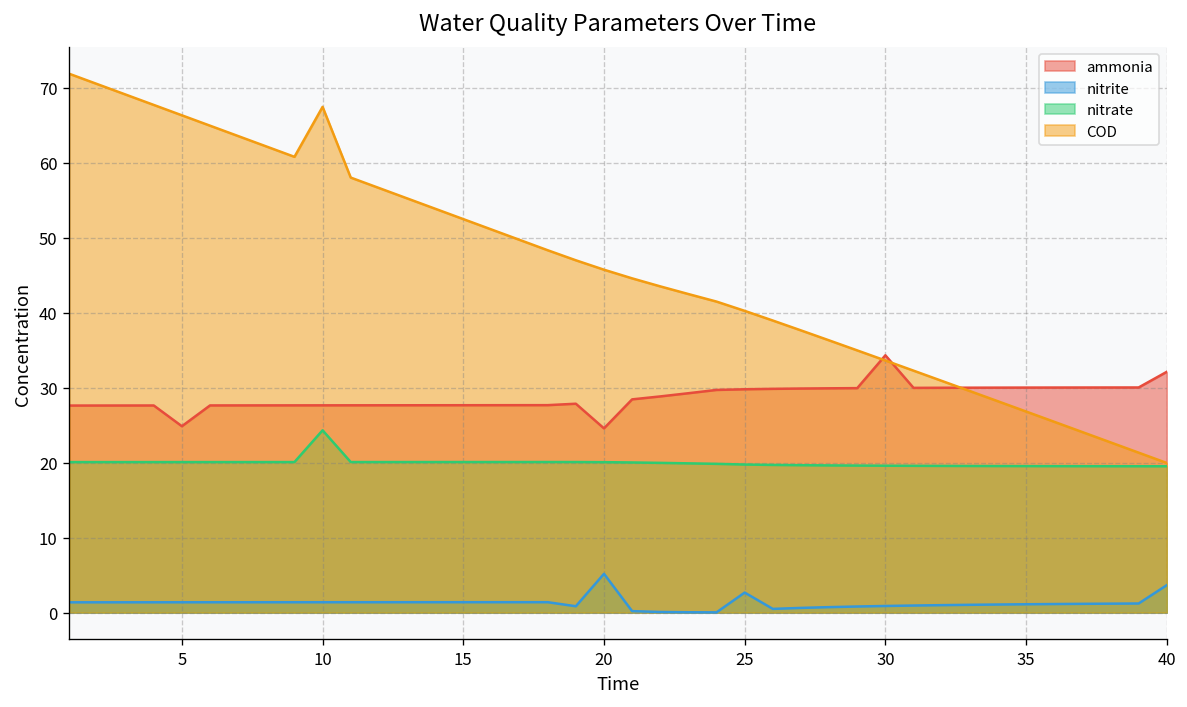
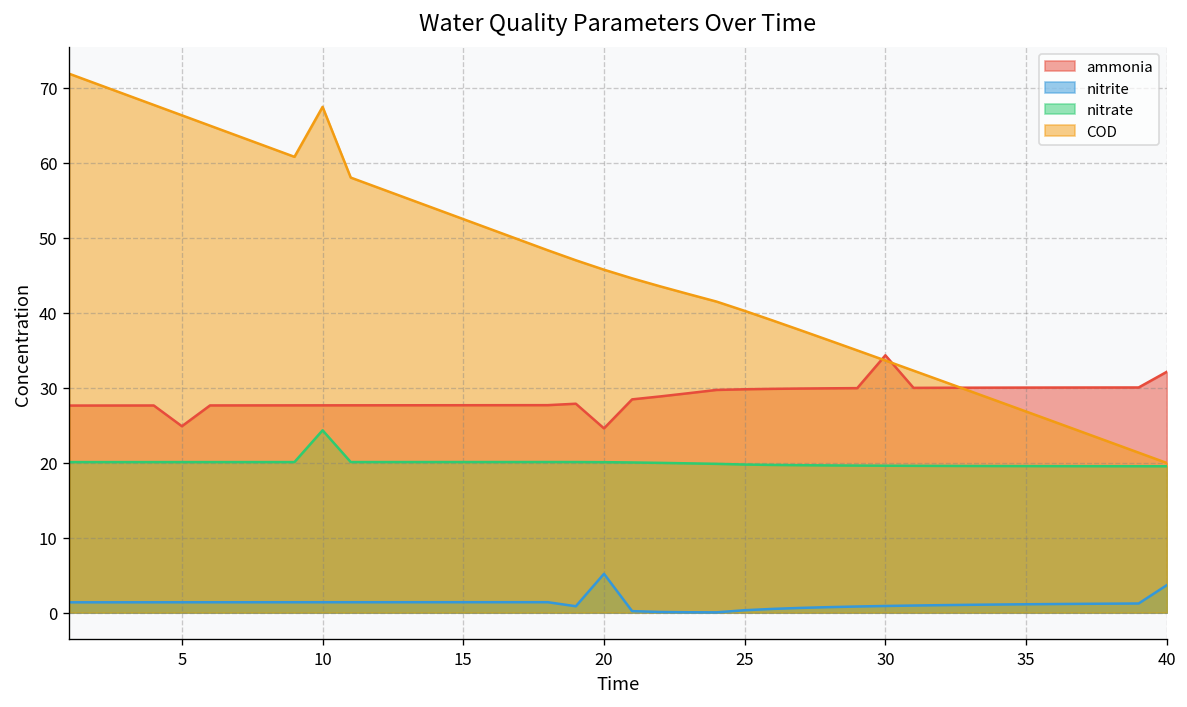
  {
    "ammonia": {
      "5": 25,
      "10": 28,
      "15": 28,
      "20": 25,
      "25": 30,
      "30": 34,
      "35": 30,
      "40": 32
    },
    "nitrite": {
      "5": 1,
      "10": 1,
      "15": 1,
      "20": 5,
-     "25": 3,
+     "25": 0,
      "30": 1,
      "35": 1,
      "40": 4
    },
    "nitrate": {
      "5": 20,
      "10": 24,
      "15": 20,
      "20": 20,
      "25": 20,
      "30": 20,
      "35": 20,
      "40": 20
    },
    "COD": {
      "5": 66,
      "10": 67,
      "15": 52,
      "20": 46,
      "25": 40,
      "30": 34,
      "35": 27,
      "40": 20
    }
  }
